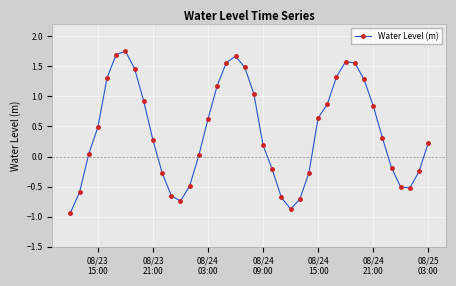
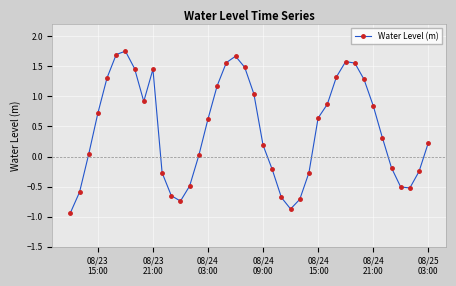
  {
-   "08/23 15:00": 0.5,
-   "08/23 21:00": 0.3,
+   "08/23 15:00": 0.7,
+   "08/23 21:00": 1.4,
    "08/24 03:00": 0.6,
    "08/24 09:00": 0.2,
    "08/24 15:00": 0.6,
    "08/24 21:00": 0.8,
    "08/25 03:00": 0.2
  }
